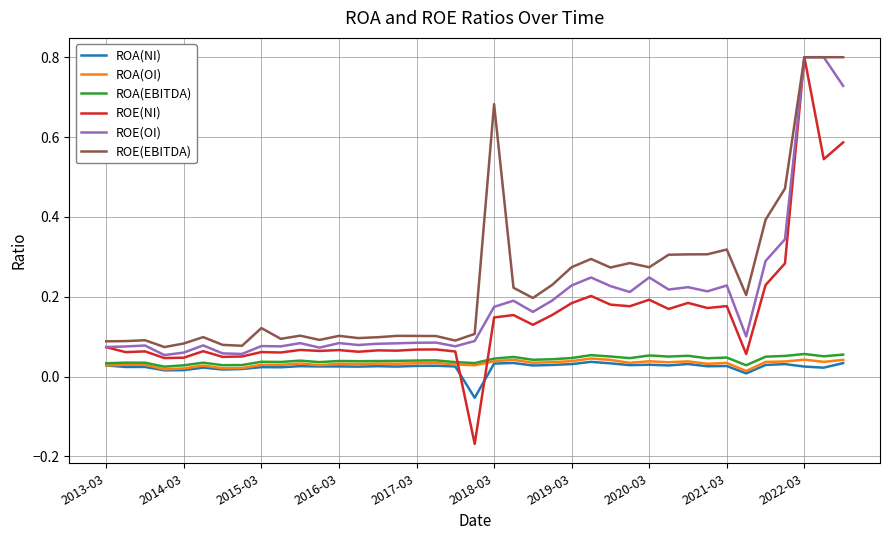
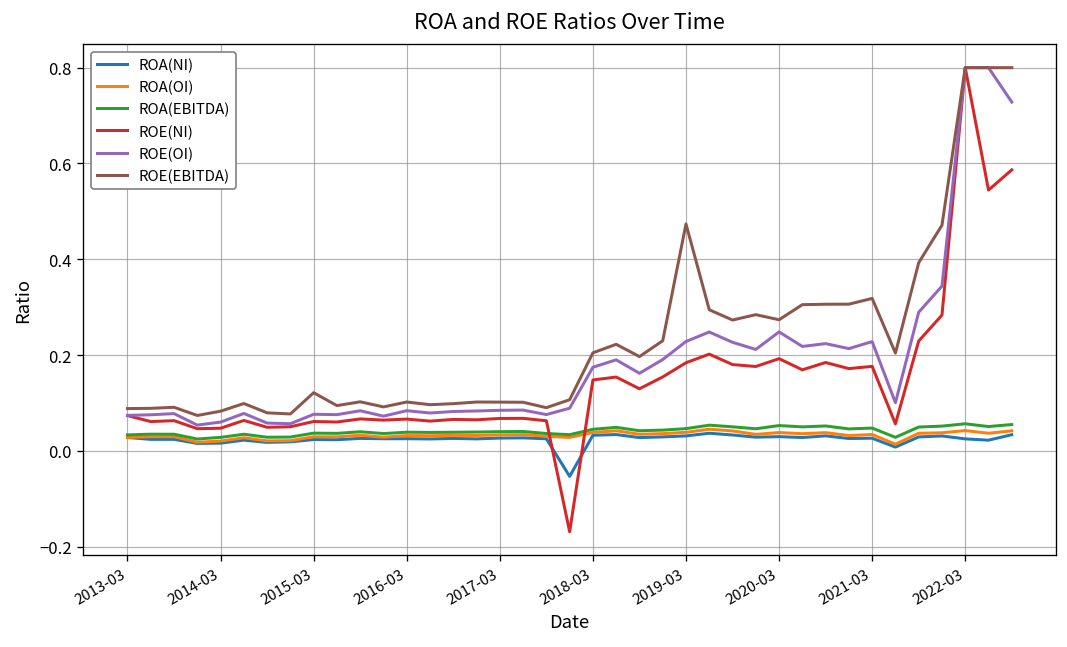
  {
    "ROA(NI)": {
      "2016-03": 0.03,
      "2017-03": 0.03,
      "2019-03": 0.03,
      "2020-03": 0.03,
      "2021-03": 0.03,
      "2022-03": 0.02
    },
    "ROA(OI)": {
      "2016-03": 0.03,
      "2017-03": 0.03,
      "2019-03": 0.04,
      "2020-03": 0.04,
      "2021-03": 0.03,
      "2022-03": 0.04
    },
    "ROA(EBITDA)": {
      "2014-03": 0.03,
      "2015-03": 0.04,
      "2016-03": 0.04,
      "2017-03": 0.04,
      "2018-03": 0.04,
      "2019-03": 0.05,
      "2020-03": 0.05,
      "2021-03": 0.05,
      "2022-03": 0.06
    },
    "ROE(NI)": {
      "2014-03": 0.05,
      "2015-03": 0.06,
      "2016-03": 0.07,
      "2017-03": 0.07,
      "2018-03": 0.15,
      "2019-03": 0.18,
      "2020-03": 0.19,
      "2021-03": 0.18
    },
    "ROE(OI)": {
      "2014-03": 0.06,
      "2015-03": 0.08,
      "2016-03": 0.08,
      "2017-03": 0.08,
      "2018-03": 0.17,
      "2019-03": 0.23,
      "2020-03": 0.25,
      "2021-03": 0.23
    },
    "ROE(EBITDA)": {
      "2013-03": 0.09,
      "2014-03": 0.08,
      "2015-03": 0.12,
      "2016-03": 0.10,
      "2017-03": 0.10,
-     "2018-03": 0.68,
-     "2019-03": 0.27,
+     "2018-03": 0.20,
+     "2019-03": 0.47,
      "2020-03": 0.27,
      "2021-03": 0.32
    }
  }
